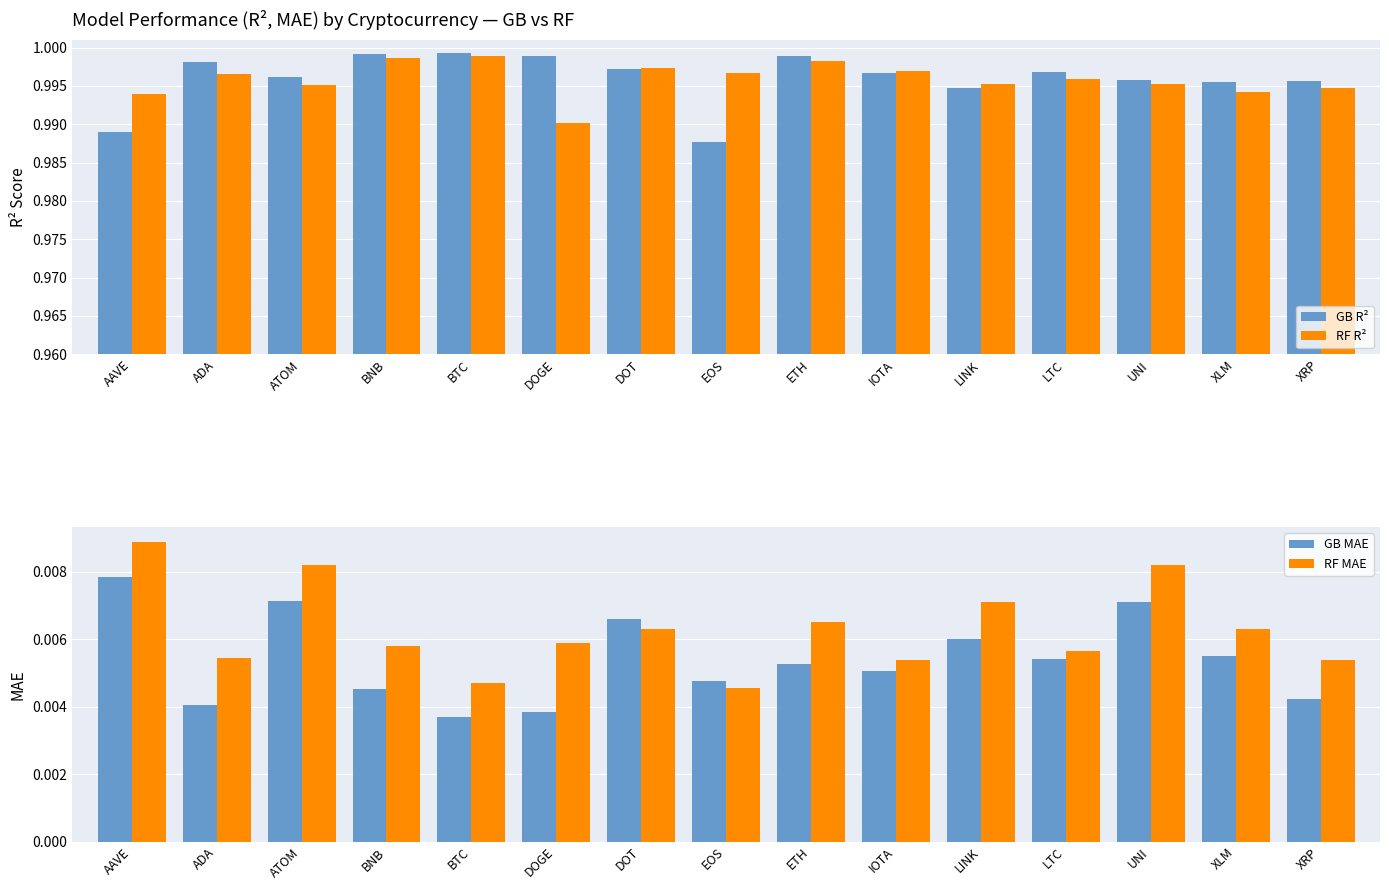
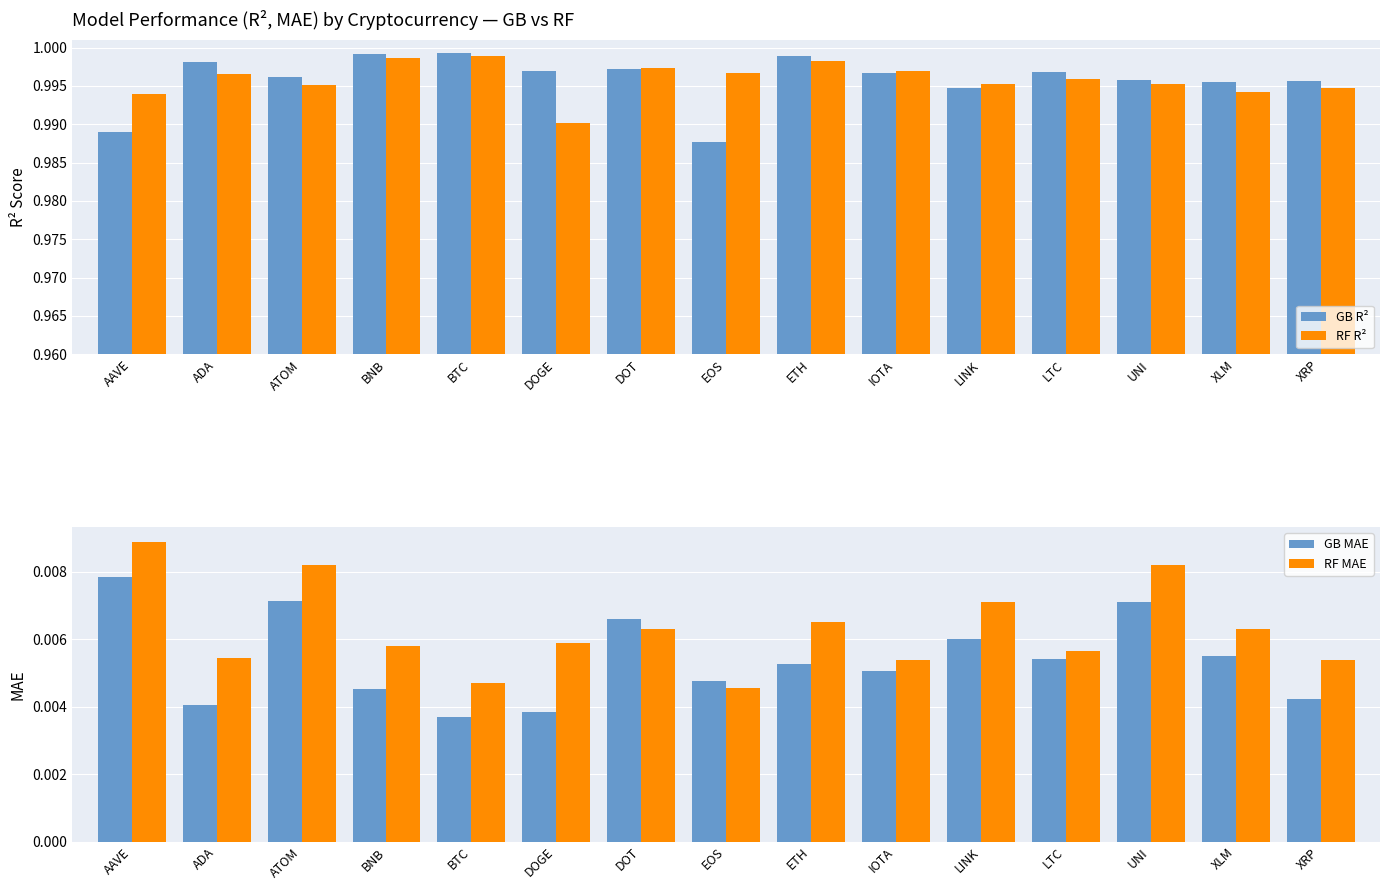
  {
    "Model Performance (R², MAE) by Cryptocurrency — GB vs RF": {
      "GB R²": {
        "AAVE": 0.989,
        "ADA": 0.998,
        "ATOM": 0.996,
        "BNB": 0.999,
        "BTC": 0.999,
-       "DOGE": 0.999,
+       "DOGE": 0.997,
        "DOT": 0.997,
        "EOS": 0.988,
        "ETH": 0.999,
        "IOTA": 0.997,
        "LINK": 0.995,
        "LTC": 0.997,
        "UNI": 0.996,
        "XLM": 0.995,
        "XRP": 0.996
      },
      "RF R²": {
        "AAVE": 0.994,
        "ADA": 0.997,
        "ATOM": 0.995,
        "BNB": 0.999,
        "BTC": 0.999,
        "DOGE": 0.990,
        "DOT": 0.997,
        "EOS": 0.997,
        "ETH": 0.998,
        "IOTA": 0.997,
        "LINK": 0.995,
        "LTC": 0.996,
        "UNI": 0.995,
        "XLM": 0.994,
        "XRP": 0.995
      }
    }
  }
